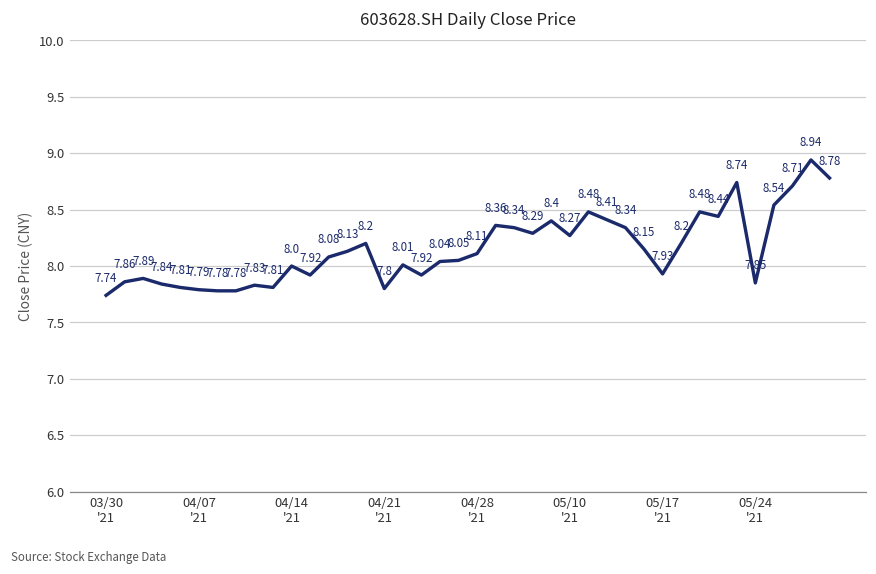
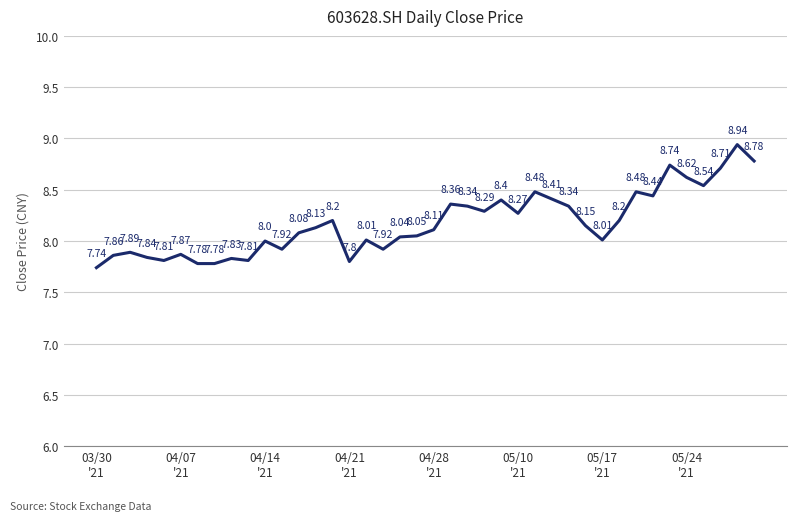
  {
    "03/30 '21": 7.74,
-   "04/07 '21": 7.79,
+   "04/07 '21": 7.87,
    "04/14 '21": 8.0,
    "04/21 '21": 7.8,
    "04/28 '21": 8.11,
    "05/10 '21": 8.27,
-   "05/17 '21": 7.93,
-   "05/24 '21": 7.85
+   "05/17 '21": 8.01,
+   "05/24 '21": 8.62
  }
